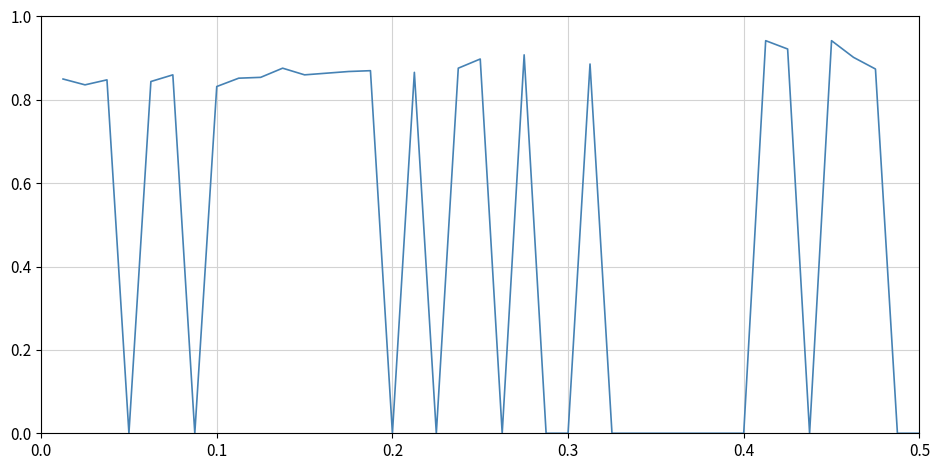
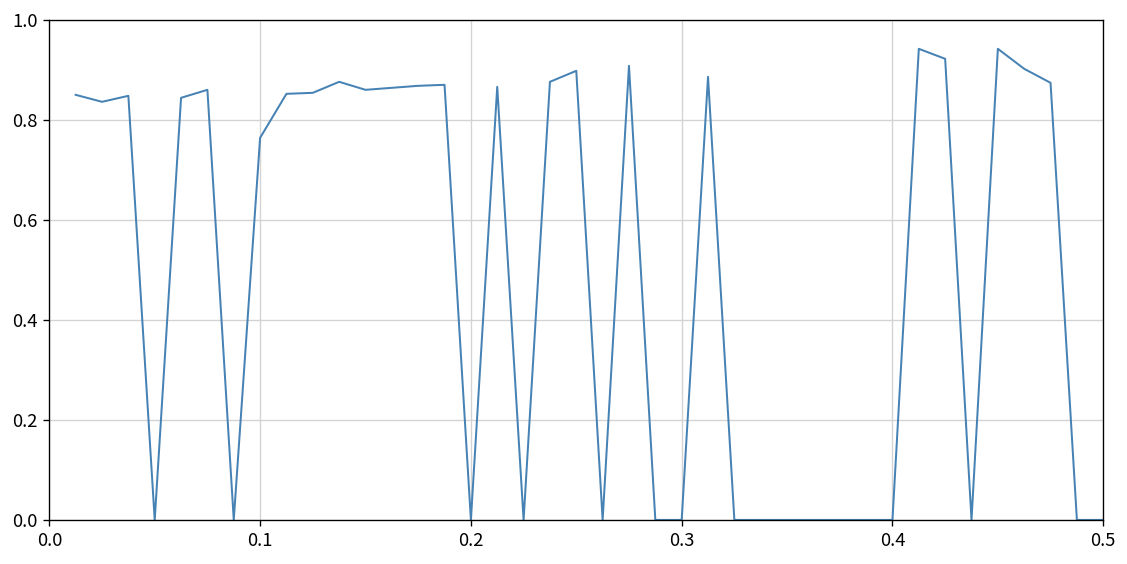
  {
-   "0.1": 0.83,
+   "0.1": 0.76,
    "0.2": 0.00,
    "0.3": 0.00,
    "0.4": 0.00,
    "0.5": 0.00
  }
